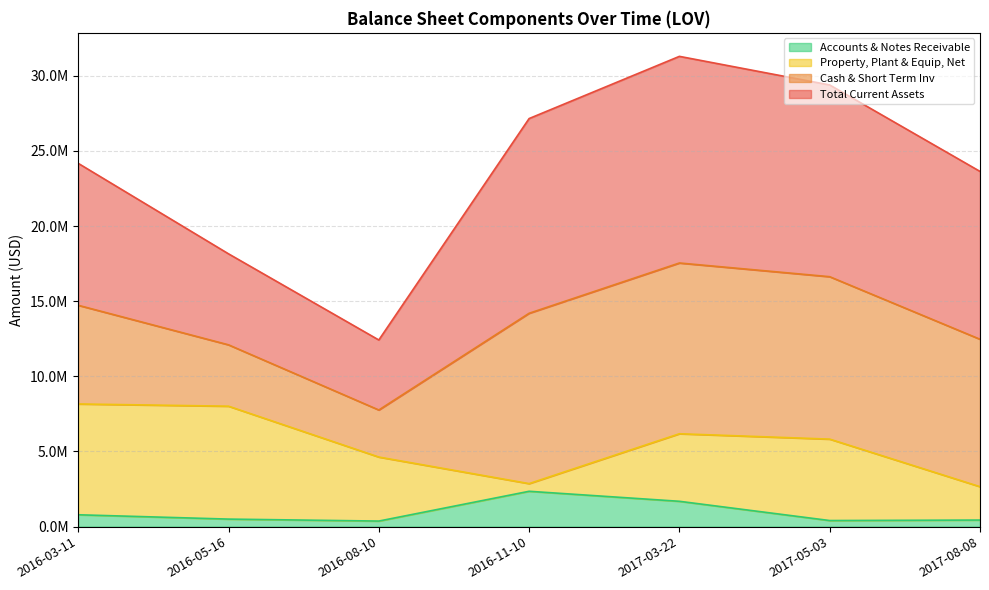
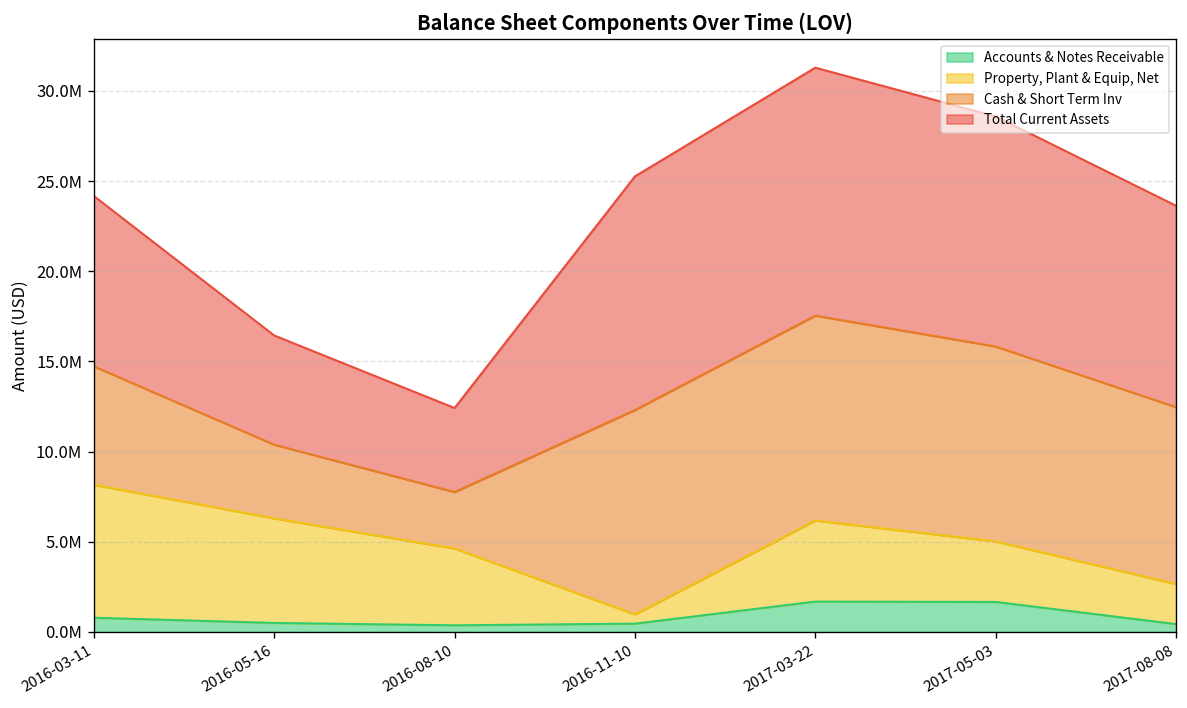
  {
    "Accounts & Notes Receivable": {
      "2016-03-11": 800000,
      "2016-05-16": 500000,
      "2016-08-10": 400000,
-     "2016-11-10": 2400000,
+     "2016-11-10": 500000,
      "2017-03-22": 1700000,
-     "2017-05-03": 400000,
+     "2017-05-03": 1700000,
      "2017-08-08": 400000
    },
    "Property, Plant & Equip, Net": {
      "2016-03-11": 7400000,
-     "2016-05-16": 7500000,
+     "2016-05-16": 5800000,
      "2016-08-10": 4300000,
      "2016-11-10": 500000,
      "2017-03-22": 4500000,
-     "2017-05-03": 5400000,
+     "2017-05-03": 3400000,
      "2017-08-08": 2200000
    }
  }
